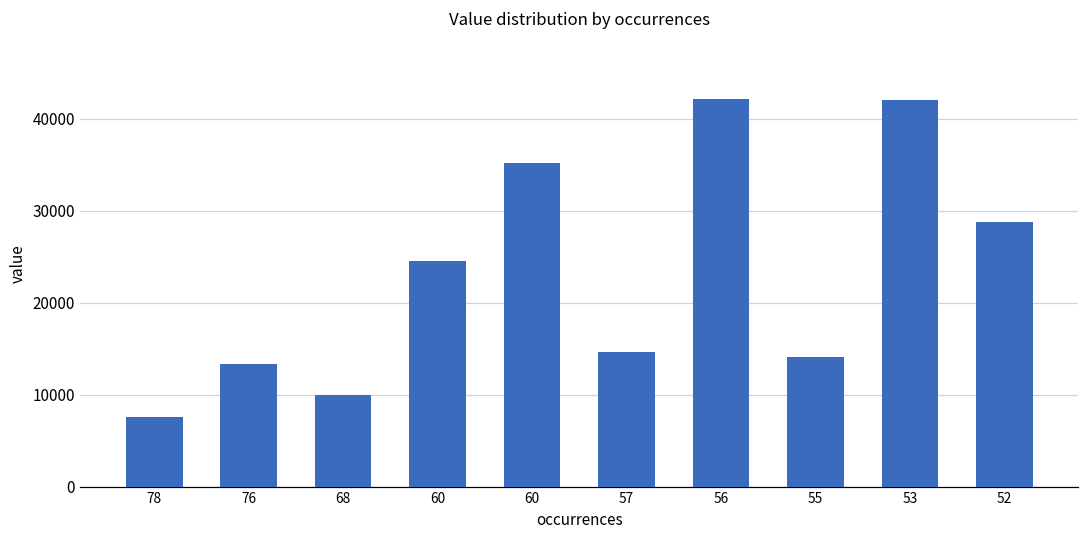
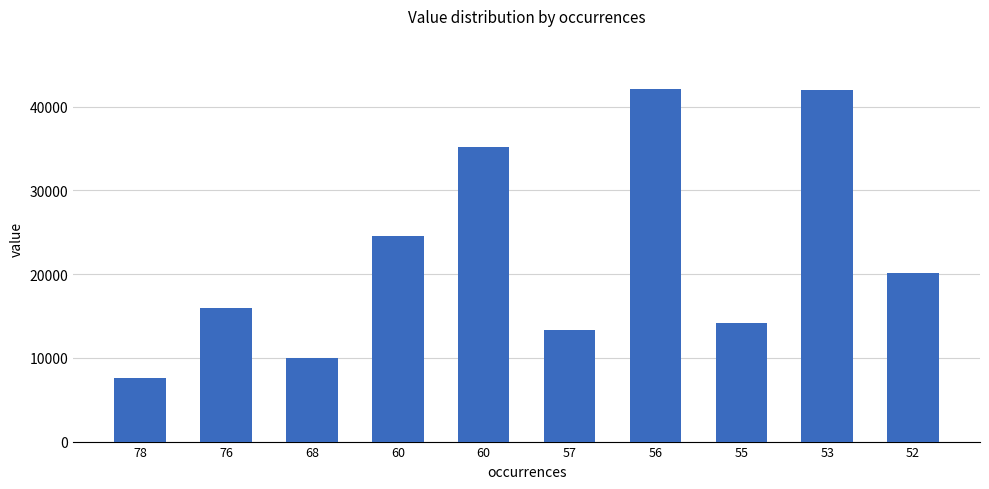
  {
    "78": 8000,
-   "76": 13000,
+   "76": 16000,
    "68": 10000,
-   "57": 15000,
+   "57": 13000,
    "56": 42000,
    "55": 14000,
    "53": 42000,
-   "52": 29000
+   "52": 20000
  }
